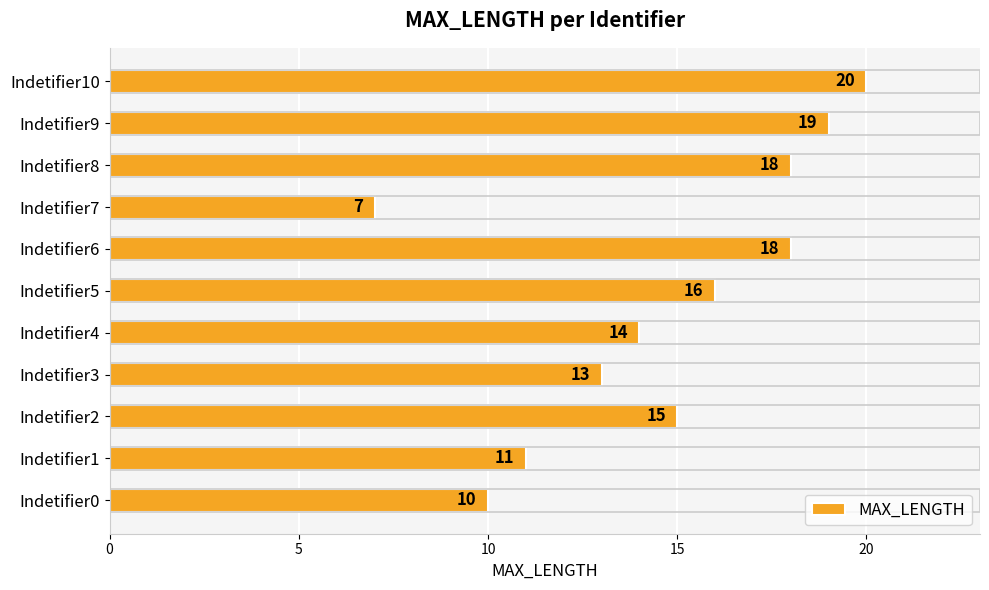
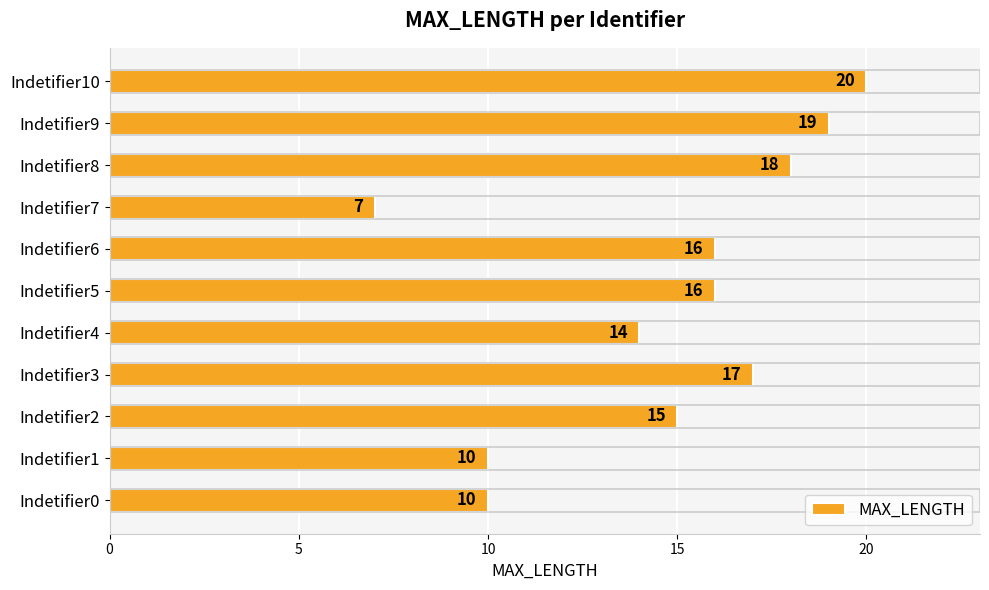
  {
    "Indetifier10": 20,
    "Indetifier9": 19,
    "Indetifier8": 18,
    "Indetifier7": 7,
-   "Indetifier6": 18,
+   "Indetifier6": 16,
    "Indetifier5": 16,
    "Indetifier4": 14,
-   "Indetifier3": 13,
+   "Indetifier3": 17,
    "Indetifier2": 15,
-   "Indetifier1": 11,
+   "Indetifier1": 10,
    "Indetifier0": 10
  }
